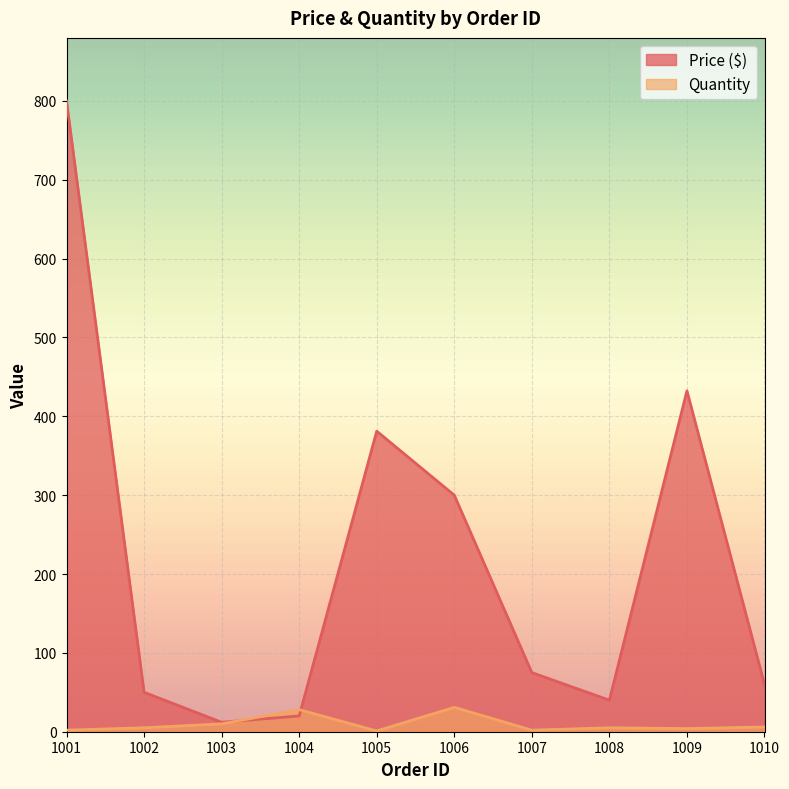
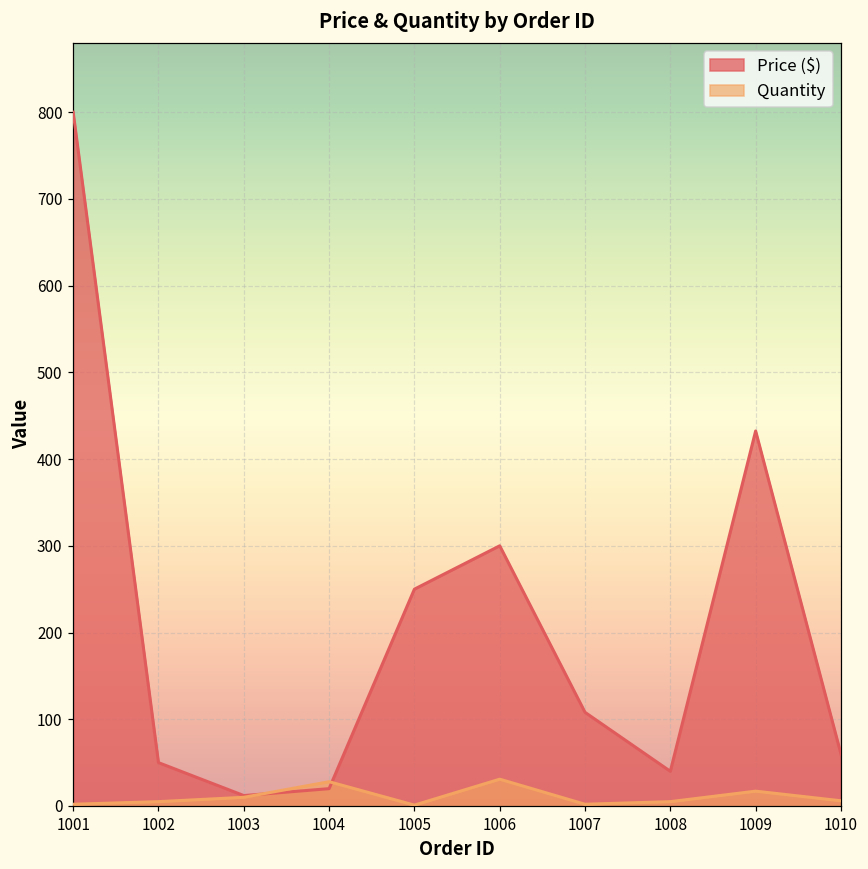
  {
    "Price ($)": {
      "1001": 800,
      "1002": 50,
      "1004": 20,
-     "1005": 380,
+     "1005": 250,
      "1006": 300,
-     "1007": 80,
+     "1007": 110,
      "1008": 40,
      "1009": 430,
      "1010": 60
    },
    "Quantity": {
      "1001": 0,
      "1002": 10,
      "1004": 30,
      "1005": 0,
      "1006": 30,
      "1007": 0,
      "1008": 10,
-     "1009": 0,
+     "1009": 20,
      "1010": 10
    }
  }
